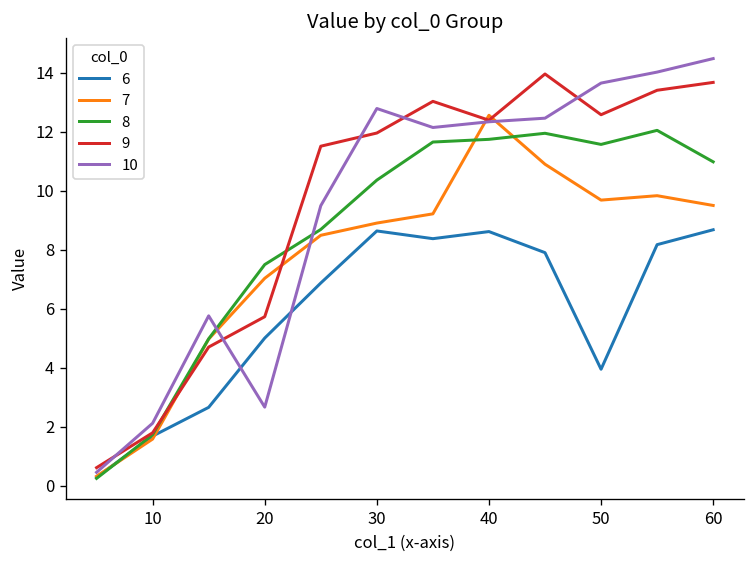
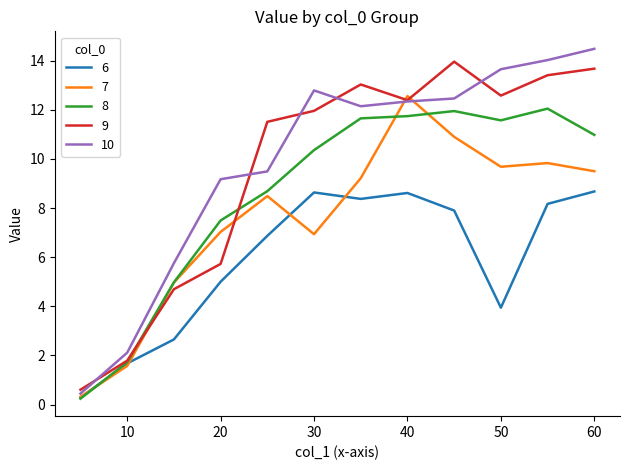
  {
    "6": {
      "20": 5.0,
      "30": 8.6,
      "40": 8.6,
      "50": 3.9,
      "60": 8.7
    },
    "7": {
      "20": 7.0,
-     "30": 8.9,
+     "30": 6.9,
      "40": 12.6,
      "50": 9.7,
      "60": 9.5
    },
    "8": {
      "20": 7.5,
      "30": 10.4,
      "40": 11.7,
      "50": 11.6,
      "60": 11.0
    },
    "9": {
      "20": 5.7,
      "30": 12.0,
      "50": 12.6,
      "60": 13.7
    },
    "10": {
      "10": 2.1,
-     "20": 2.7,
+     "20": 9.2,
      "30": 12.8,
      "50": 13.6,
      "60": 14.5
    }
  }
